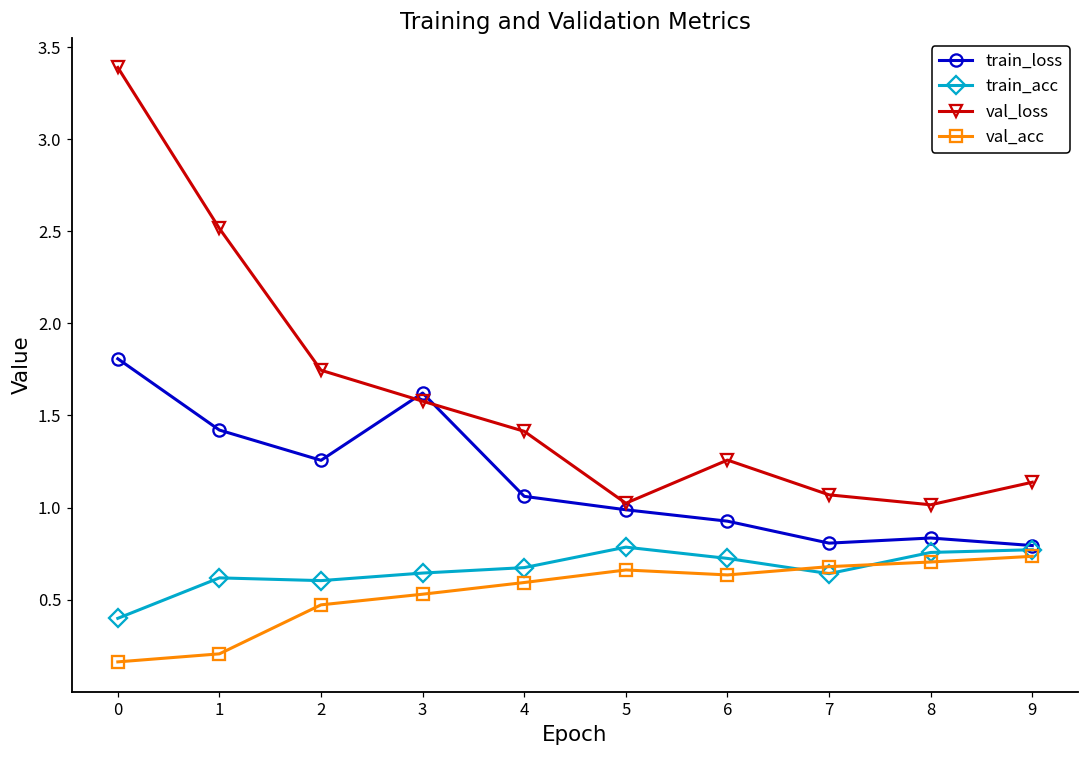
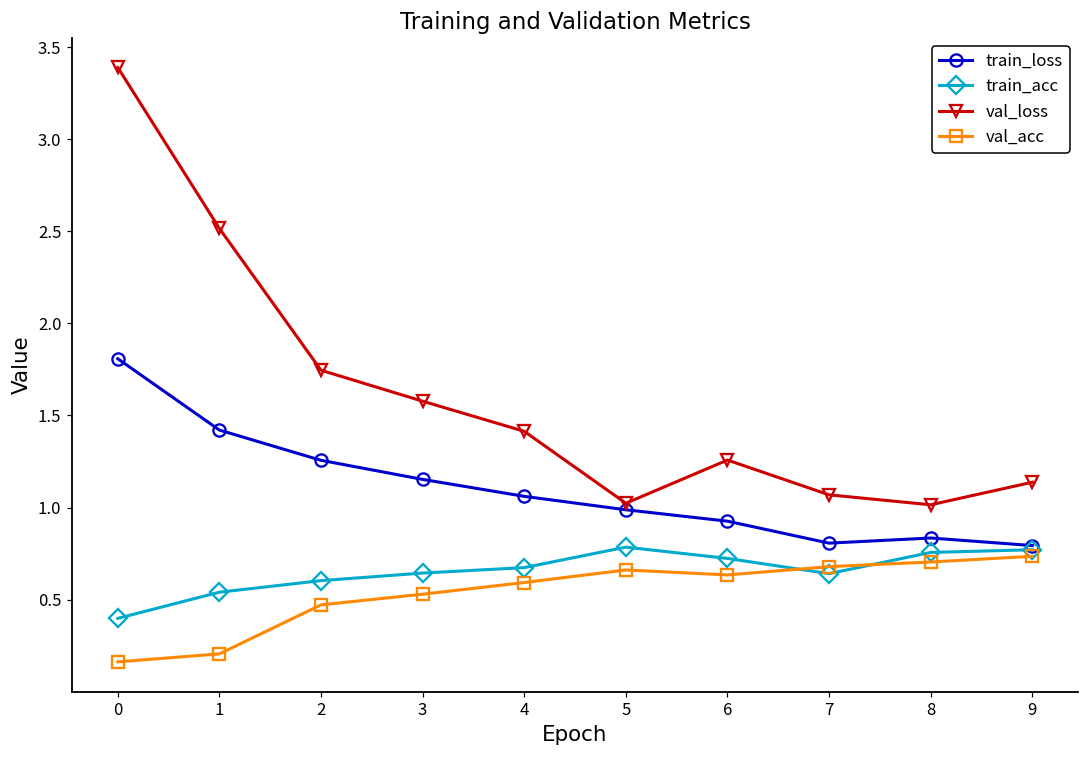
  {
    "train_loss": {
      "0": 1.81,
      "1": 1.42,
      "2": 1.26,
-     "3": 1.62,
+     "3": 1.15,
      "4": 1.06,
      "5": 0.99,
      "6": 0.93,
      "7": 0.81,
      "8": 0.83,
      "9": 0.79
    },
    "train_acc": {
      "0": 0.40,
-     "1": 0.62,
+     "1": 0.54,
      "2": 0.60,
      "3": 0.64,
      "4": 0.67,
      "5": 0.79,
      "6": 0.72,
      "7": 0.64,
      "8": 0.76,
      "9": 0.77
    },
    "val_loss": {
      "0": 3.39,
      "1": 2.52,
      "2": 1.75,
      "3": 1.58,
      "4": 1.41,
      "5": 1.02,
      "6": 1.26,
      "7": 1.07,
      "8": 1.02,
      "9": 1.14
    },
    "val_acc": {
      "0": 0.16,
      "1": 0.21,
      "2": 0.47,
      "3": 0.53,
      "4": 0.59,
      "5": 0.66,
      "6": 0.63,
      "7": 0.68,
      "8": 0.70,
      "9": 0.74
    }
  }
